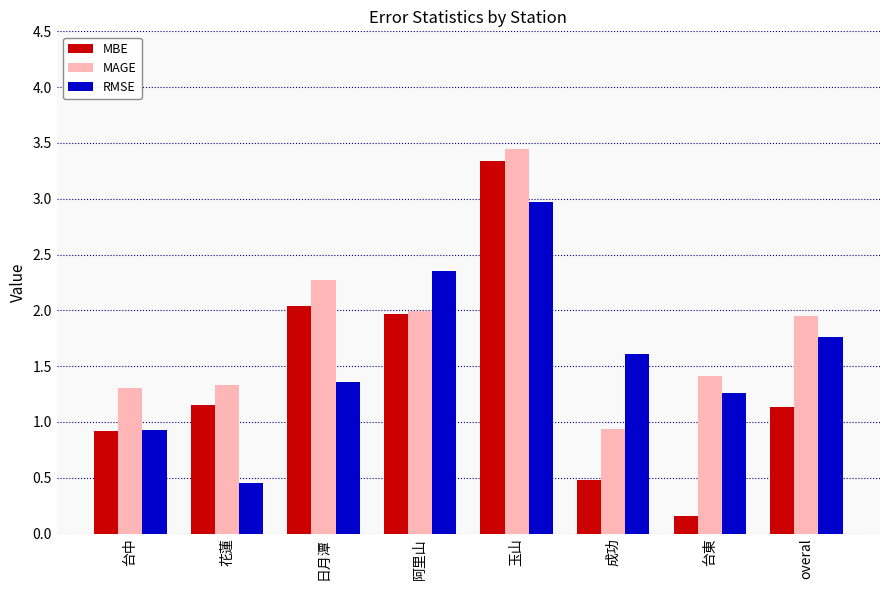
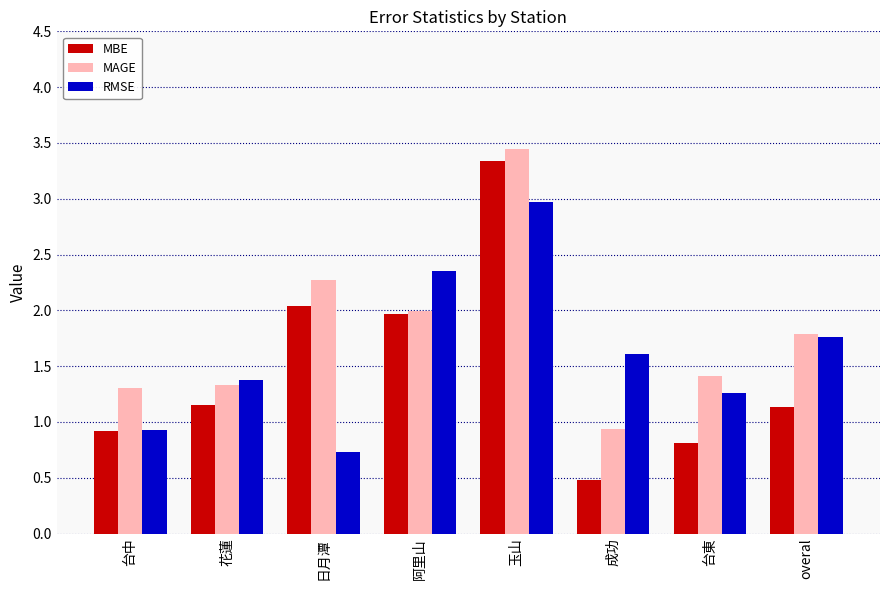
  {
    "MBE": {
      "台中": 0.92,
      "花蓮": 1.15,
      "日月潭": 2.04,
      "阿里山": 1.97,
      "玉山": 3.34,
      "成功": 0.48,
-     "台東": 0.16,
+     "台東": 0.81,
      "overal": 1.13
    },
    "MAGE": {
      "台中": 1.30,
      "花蓮": 1.33,
      "日月潭": 2.27,
      "阿里山": 1.99,
      "玉山": 3.45,
      "成功": 0.94,
      "台東": 1.41,
-     "overal": 1.95
+     "overal": 1.79
    },
    "RMSE": {
      "台中": 0.93,
-     "花蓮": 0.45,
-     "日月潭": 1.36,
+     "花蓮": 1.38,
+     "日月潭": 0.73,
      "阿里山": 2.35,
      "玉山": 2.97,
      "成功": 1.61,
      "台東": 1.26,
      "overal": 1.76
    }
  }
